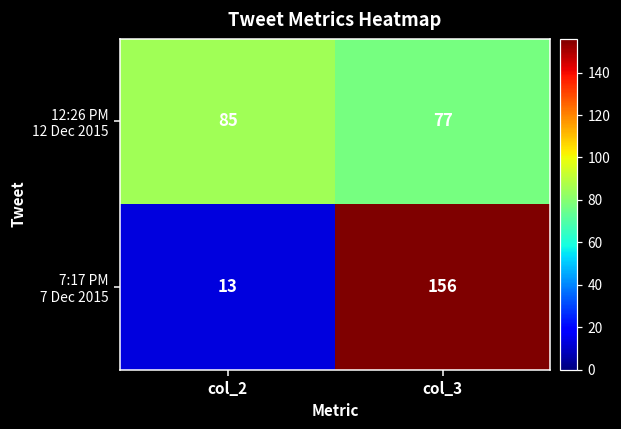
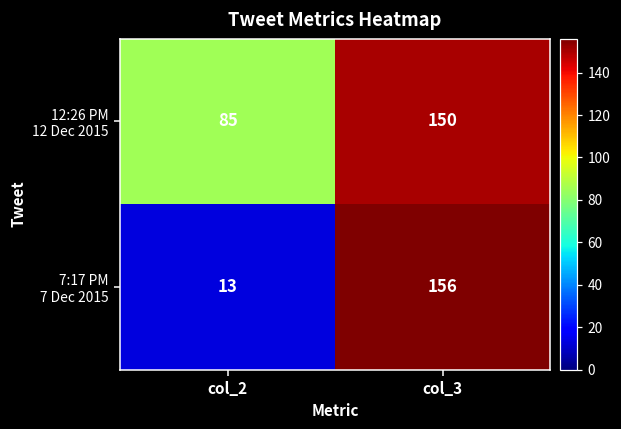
  {
    "12:26 PM 12 Dec 2015": {
      "col_2": 85,
-     "col_3": 77
+     "col_3": 150
    },
    "7:17 PM 7 Dec 2015": {
      "col_2": 13,
      "col_3": 156
    }
  }
